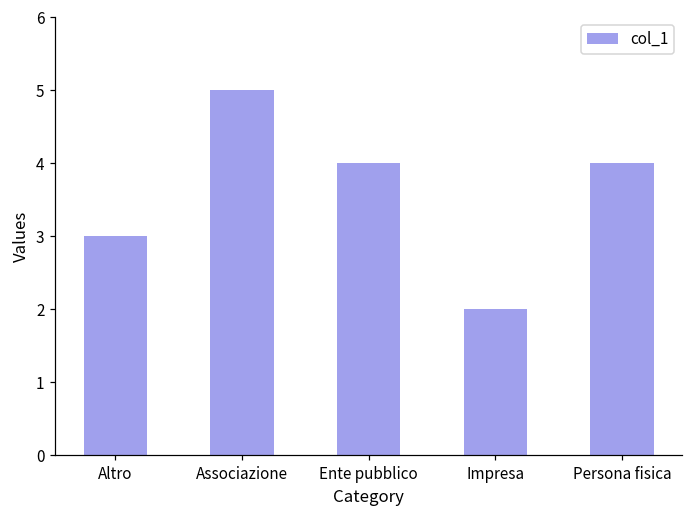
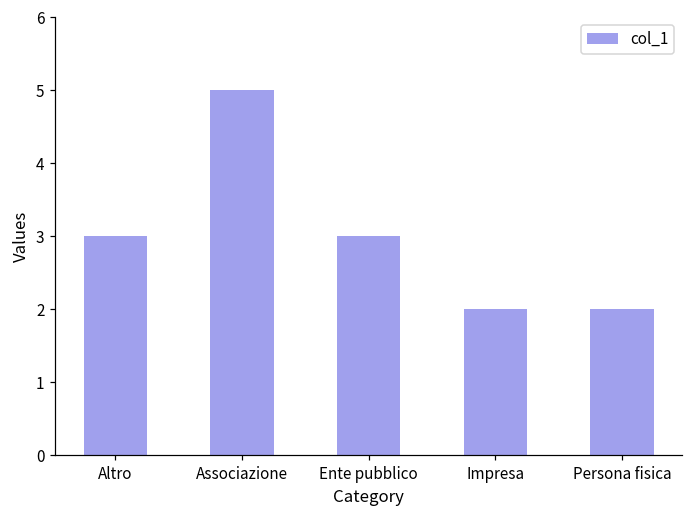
  {
    "Altro": 3,
    "Associazione": 5,
-   "Ente pubblico": 4,
+   "Ente pubblico": 3,
    "Impresa": 2,
-   "Persona fisica": 4
+   "Persona fisica": 2
  }
